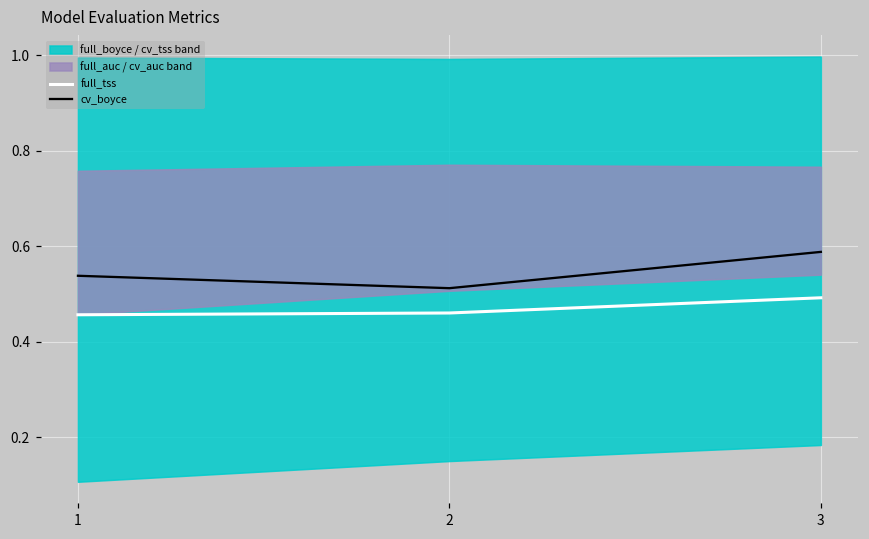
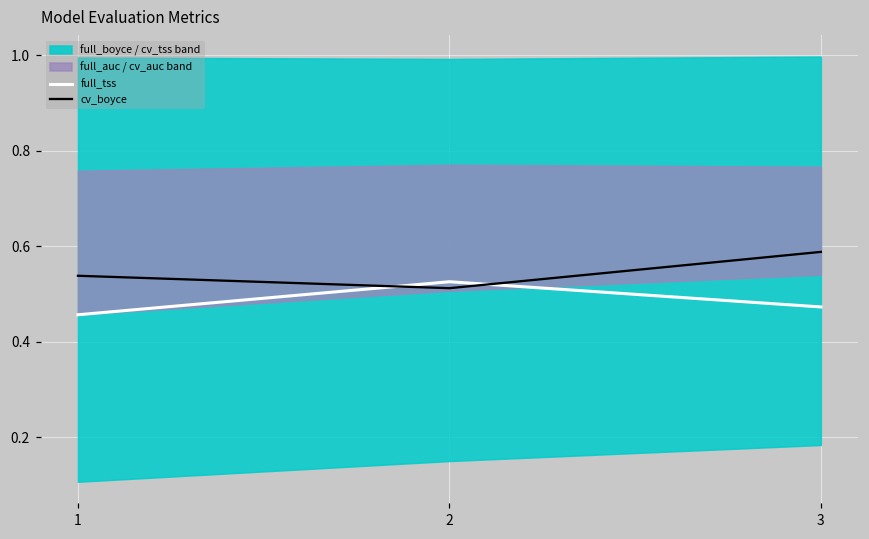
  {
    "full_tss": {
      "1": 0.46,
-     "2": 0.46,
-     "3": 0.49
+     "2": 0.53,
+     "3": 0.47
    },
    "cv_boyce": {
      "1": 0.54,
      "2": 0.51,
      "3": 0.59
    }
  }
